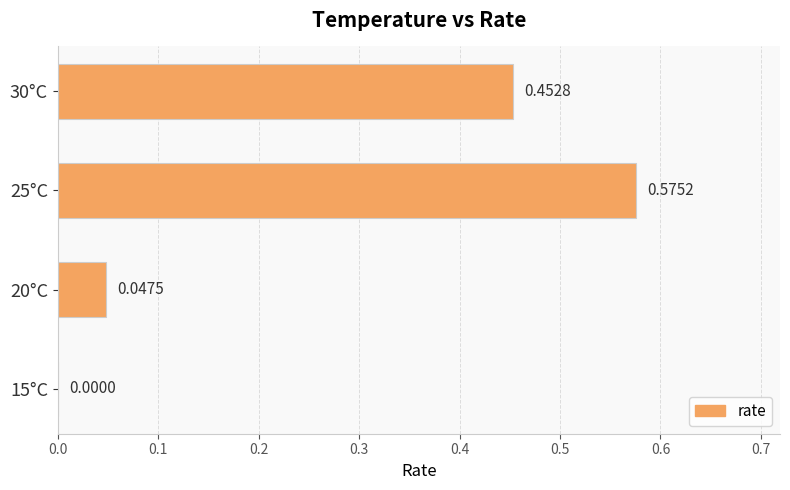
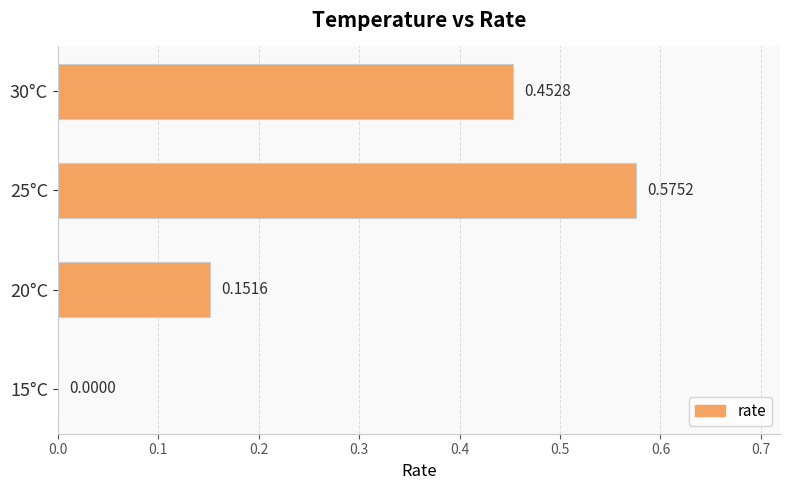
  {
    "30°C": 0.4528,
    "25°C": 0.5752,
-   "20°C": 0.0475,
+   "20°C": 0.1516,
    "15°C": 0.0000
  }
